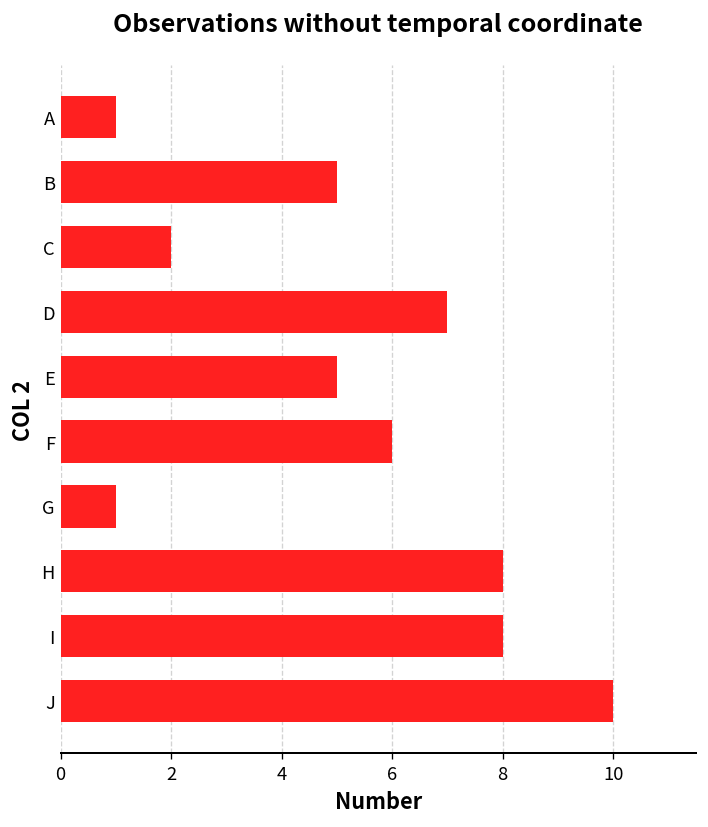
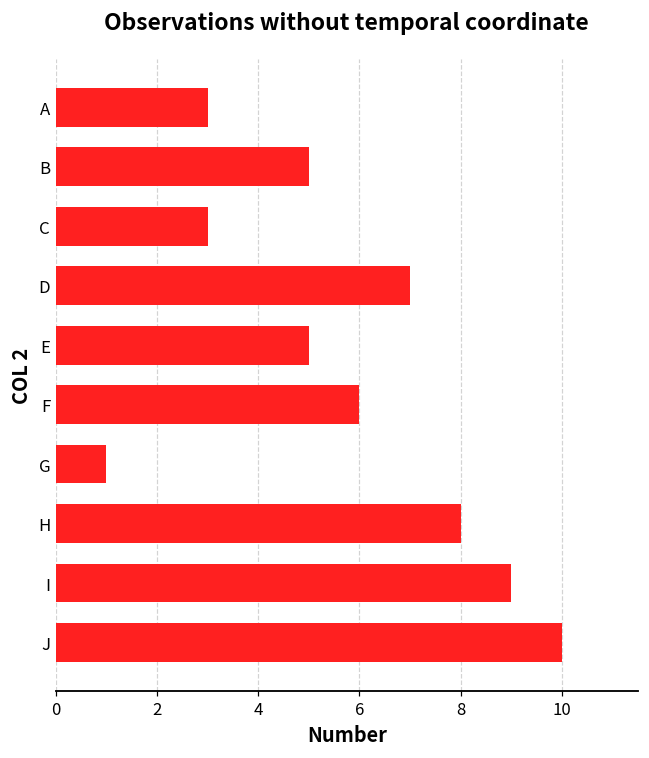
  {
-   "A": 1,
+   "A": 3,
    "B": 5,
-   "C": 2,
+   "C": 3,
    "D": 7,
    "E": 5,
    "F": 6,
    "G": 1,
    "H": 8,
-   "I": 8,
+   "I": 9,
    "J": 10
  }
